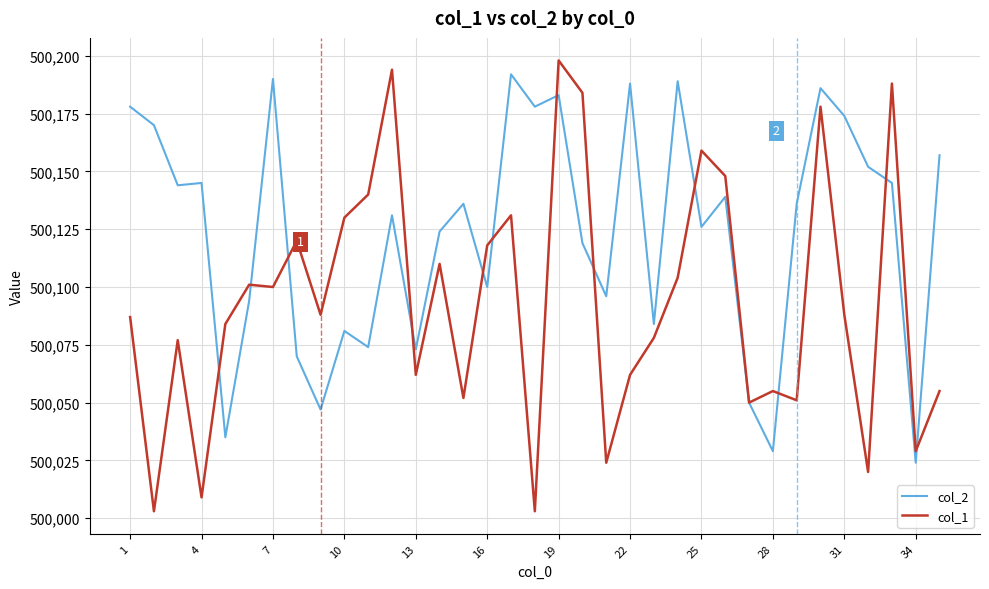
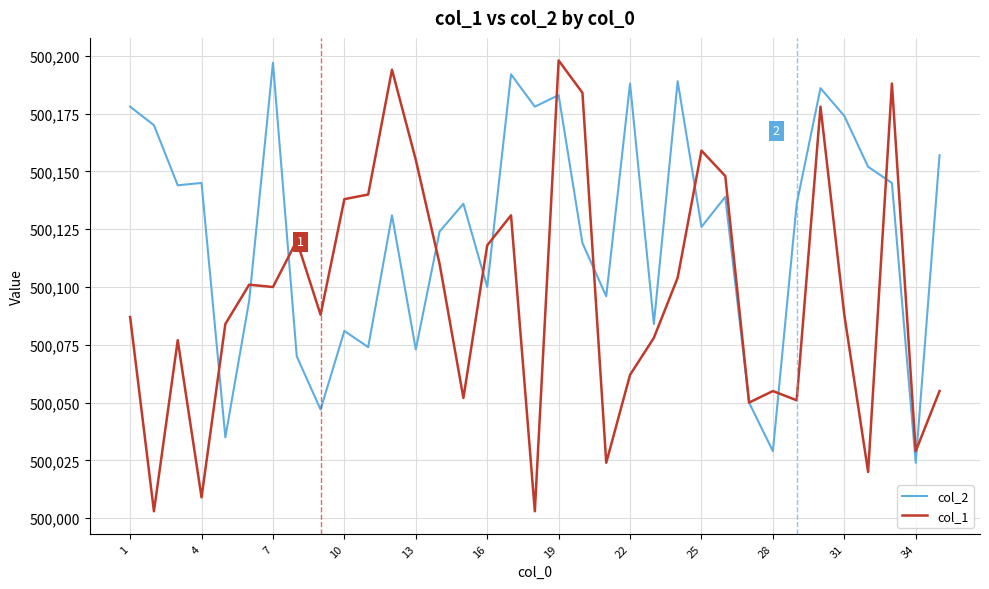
  {
    "col_2": {
      "1": "500,178",
      "4": "500,145",
-     "7": "500,190",
+     "7": "500,197",
      "10": "500,081",
      "13": "500,073",
      "16": "500,100",
      "19": "500,183",
      "22": "500,188",
      "25": "500,126",
      "28": "500,029",
      "31": "500,174",
      "34": "500,024"
    },
    "col_1": {
      "1": "500,087",
      "4": "500,009",
      "7": "500,100",
-     "10": "500,130",
-     "13": "500,062",
+     "10": "500,138",
+     "13": "500,155",
      "16": "500,118",
      "19": "500,198",
      "22": "500,062",
      "25": "500,159",
      "28": "500,055",
      "31": "500,088",
      "34": "500,029"
    }
  }
